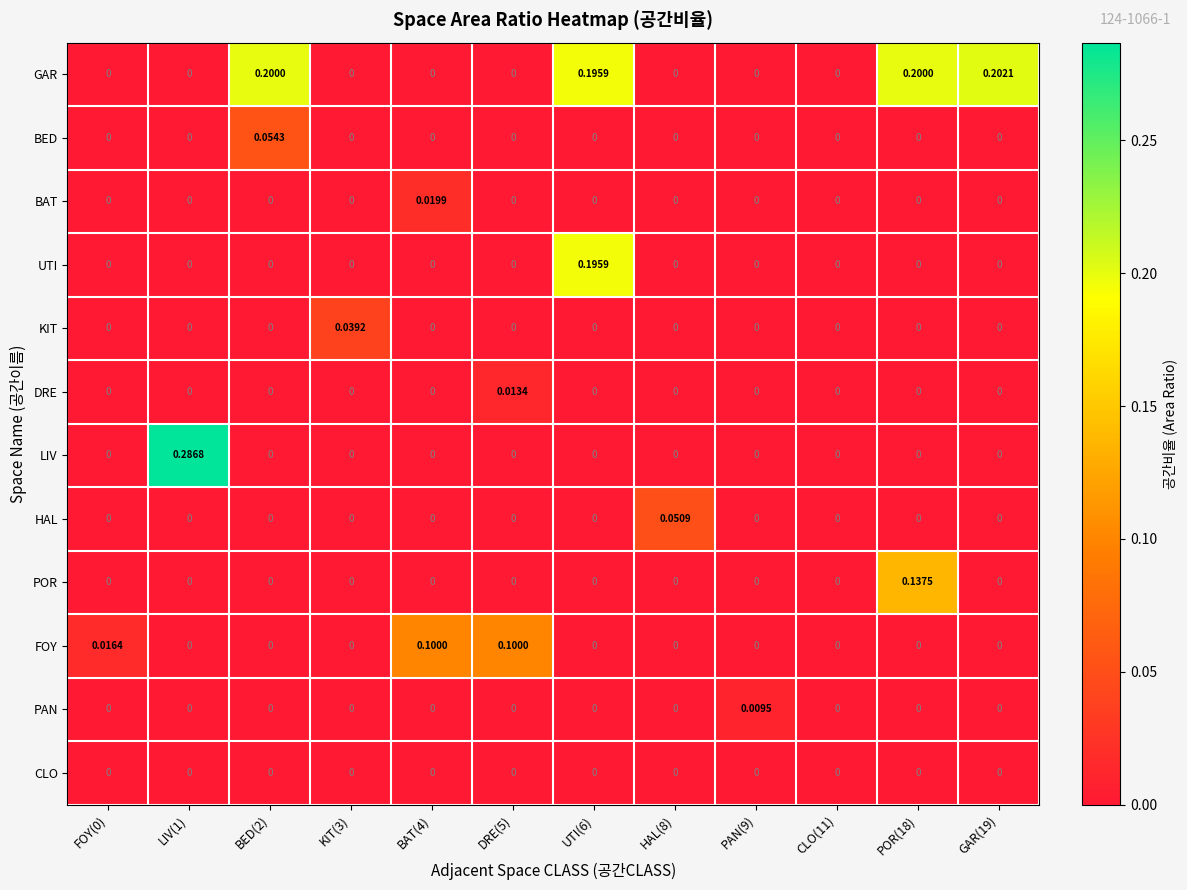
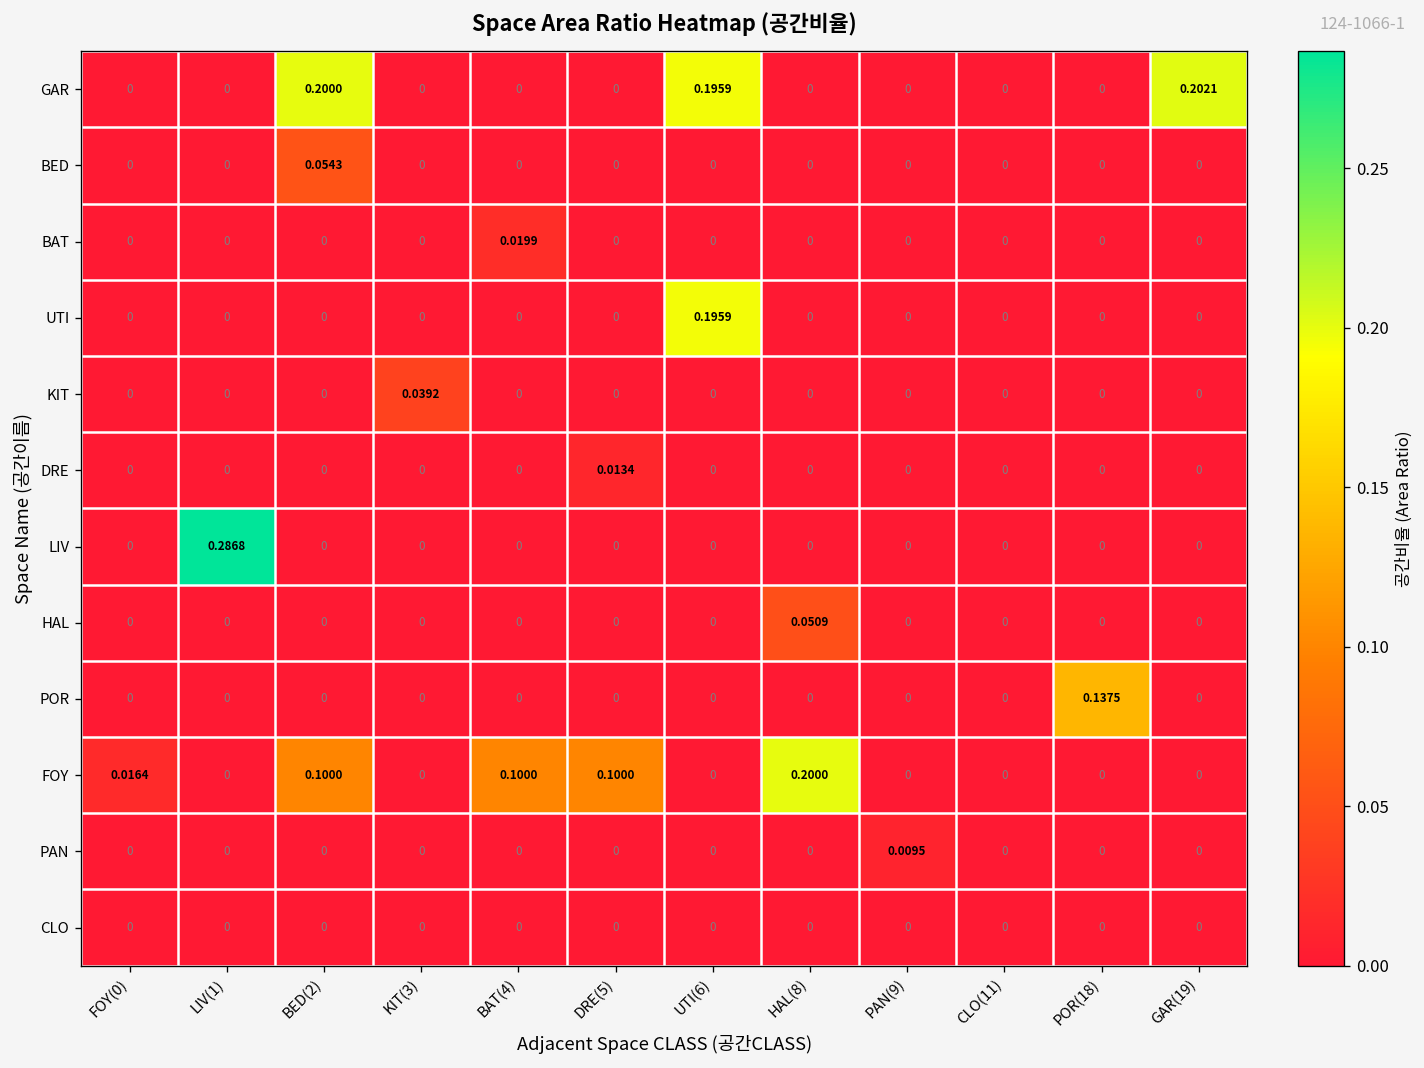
  {
    "GAR": {
      "FOY(0)": 0,
      "LIV(1)": 0,
      "BED(2)": 0.2000,
      "KIT(3)": 0,
      "BAT(4)": 0,
      "DRE(5)": 0,
      "UTI(6)": 0.1959,
      "HAL(8)": 0,
      "PAN(9)": 0,
      "CLO(11)": 0,
-     "POR(18)": 0.2000,
+     "POR(18)": 0,
      "GAR(19)": 0.2021
    },
    "BED": {
      "FOY(0)": 0,
      "LIV(1)": 0,
      "BED(2)": 0.0543,
      "KIT(3)": 0,
      "BAT(4)": 0,
      "DRE(5)": 0,
      "UTI(6)": 0,
      "HAL(8)": 0,
      "PAN(9)": 0,
      "CLO(11)": 0,
      "POR(18)": 0,
      "GAR(19)": 0
    },
    "BAT": {
      "FOY(0)": 0,
      "LIV(1)": 0,
      "BED(2)": 0,
      "KIT(3)": 0,
      "BAT(4)": 0.0199,
      "DRE(5)": 0,
      "UTI(6)": 0,
      "HAL(8)": 0,
      "PAN(9)": 0,
      "CLO(11)": 0,
      "POR(18)": 0,
      "GAR(19)": 0
    },
    "UTI": {
      "FOY(0)": 0,
      "LIV(1)": 0,
      "BED(2)": 0,
      "KIT(3)": 0,
      "BAT(4)": 0,
      "DRE(5)": 0,
      "UTI(6)": 0.1959,
      "HAL(8)": 0,
      "PAN(9)": 0,
      "CLO(11)": 0,
      "POR(18)": 0,
      "GAR(19)": 0
    },
    "KIT": {
      "FOY(0)": 0,
      "LIV(1)": 0,
      "BED(2)": 0,
      "KIT(3)": 0.0392,
      "BAT(4)": 0,
      "DRE(5)": 0,
      "UTI(6)": 0,
      "HAL(8)": 0,
      "PAN(9)": 0,
      "CLO(11)": 0,
      "POR(18)": 0,
      "GAR(19)": 0
    },
    "DRE": {
      "FOY(0)": 0,
      "LIV(1)": 0,
      "BED(2)": 0,
      "KIT(3)": 0,
      "BAT(4)": 0,
      "DRE(5)": 0.0134,
      "UTI(6)": 0,
      "HAL(8)": 0,
      "PAN(9)": 0,
      "CLO(11)": 0,
      "POR(18)": 0,
      "GAR(19)": 0
    },
    "LIV": {
      "FOY(0)": 0,
      "LIV(1)": 0.2868,
      "BED(2)": 0,
      "KIT(3)": 0,
      "BAT(4)": 0,
      "DRE(5)": 0,
      "UTI(6)": 0,
      "HAL(8)": 0,
      "PAN(9)": 0,
      "CLO(11)": 0,
      "POR(18)": 0,
      "GAR(19)": 0
    },
    "HAL": {
      "FOY(0)": 0,
      "LIV(1)": 0,
      "BED(2)": 0,
      "KIT(3)": 0,
      "BAT(4)": 0,
      "DRE(5)": 0,
      "UTI(6)": 0,
      "HAL(8)": 0.0509,
      "PAN(9)": 0,
      "CLO(11)": 0,
      "POR(18)": 0,
      "GAR(19)": 0
    },
    "POR": {
      "FOY(0)": 0,
      "LIV(1)": 0,
      "BED(2)": 0,
      "KIT(3)": 0,
      "BAT(4)": 0,
      "DRE(5)": 0,
      "UTI(6)": 0,
      "HAL(8)": 0,
      "PAN(9)": 0,
      "CLO(11)": 0,
      "POR(18)": 0.1375,
      "GAR(19)": 0
    },
    "FOY": {
      "FOY(0)": 0.0164,
      "LIV(1)": 0,
-     "BED(2)": 0,
+     "BED(2)": 0.1000,
      "KIT(3)": 0,
      "BAT(4)": 0.1000,
      "DRE(5)": 0.1000,
      "UTI(6)": 0,
-     "HAL(8)": 0,
+     "HAL(8)": 0.2000,
      "PAN(9)": 0,
      "CLO(11)": 0,
      "POR(18)": 0,
      "GAR(19)": 0
    },
    "PAN": {
      "FOY(0)": 0,
      "LIV(1)": 0,
      "BED(2)": 0,
      "KIT(3)": 0,
      "BAT(4)": 0,
      "DRE(5)": 0,
      "UTI(6)": 0,
      "HAL(8)": 0,
      "PAN(9)": 0.0095,
      "CLO(11)": 0,
      "POR(18)": 0,
      "GAR(19)": 0
    },
    "CLO": {
      "FOY(0)": 0,
      "LIV(1)": 0,
      "BED(2)": 0,
      "KIT(3)": 0,
      "BAT(4)": 0,
      "DRE(5)": 0,
      "UTI(6)": 0,
      "HAL(8)": 0,
      "PAN(9)": 0,
      "CLO(11)": 0,
      "POR(18)": 0,
      "GAR(19)": 0
    }
  }
